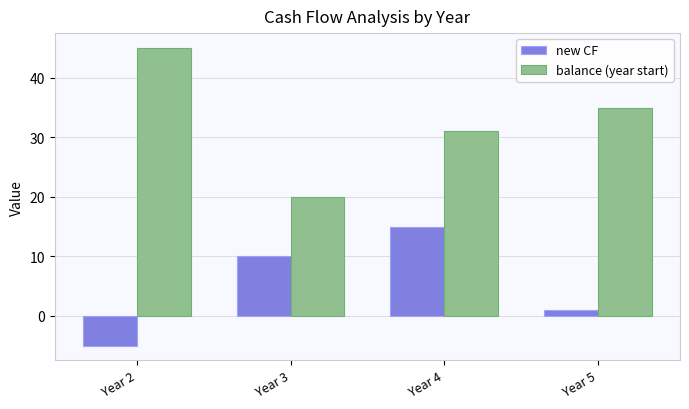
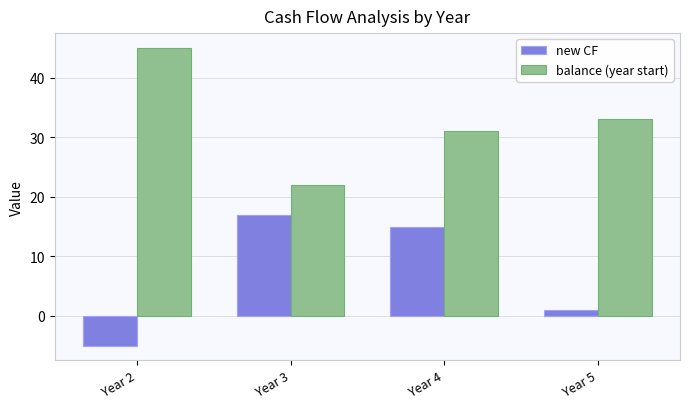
  {
    "new CF": {
      "Year 2": -5,
-     "Year 3": 10,
+     "Year 3": 17,
      "Year 4": 15,
      "Year 5": 1
    },
    "balance (year start)": {
      "Year 2": 45,
-     "Year 3": 20,
+     "Year 3": 22,
      "Year 4": 31,
-     "Year 5": 35
+     "Year 5": 33
    }
  }
